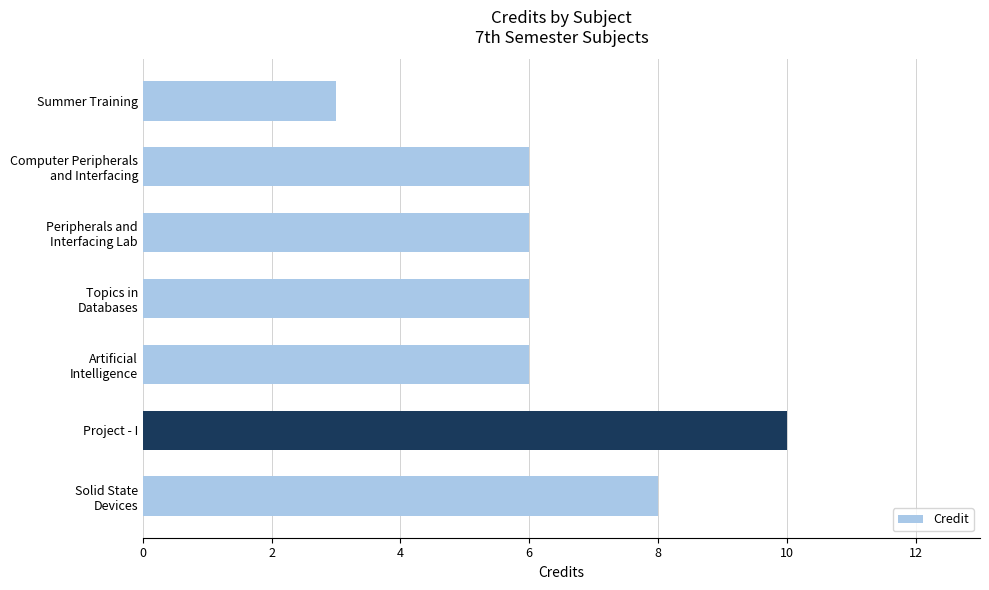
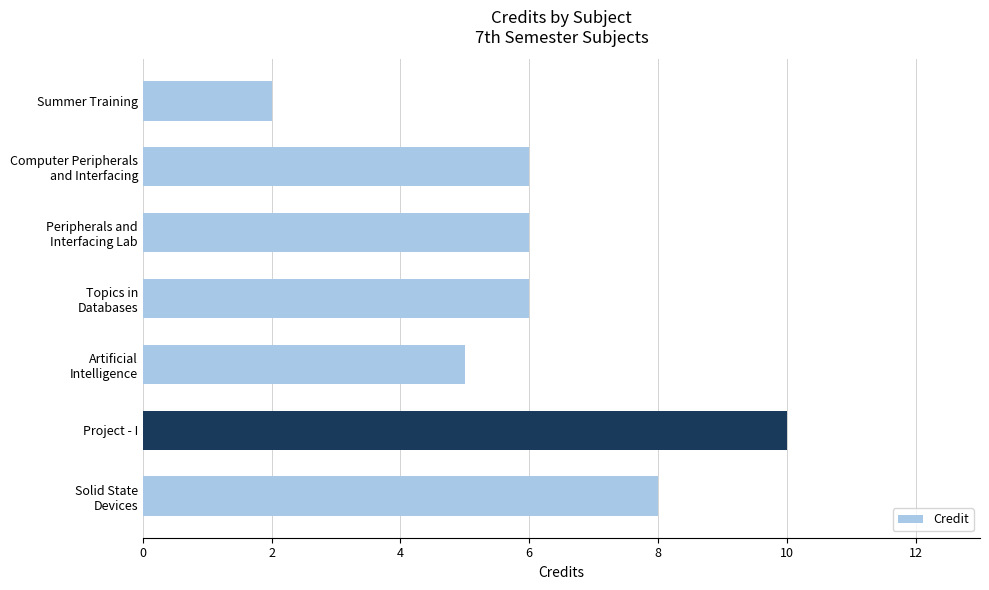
  {
-   "Summer Training": 3,
+   "Summer Training": 2,
    "Computer Peripherals and Interfacing": 6,
    "Peripherals and Interfacing Lab": 6,
    "Topics in Databases": 6,
-   "Artificial Intelligence": 6,
+   "Artificial Intelligence": 5,
    "Project - I": 10,
    "Solid State Devices": 8
  }
